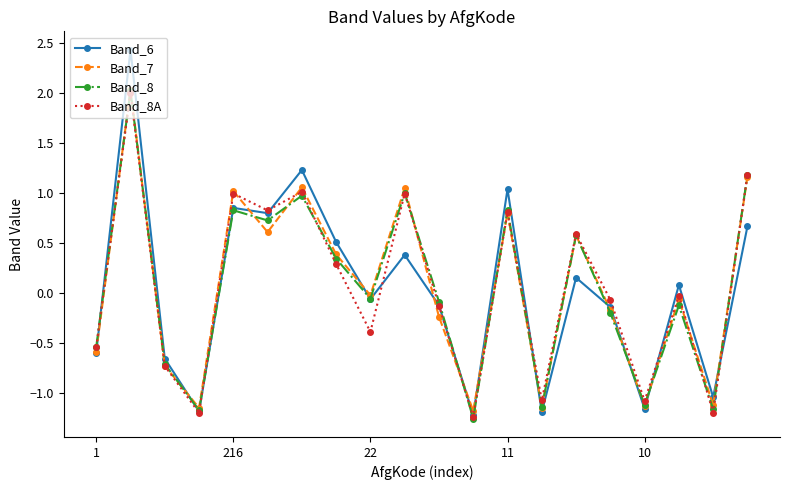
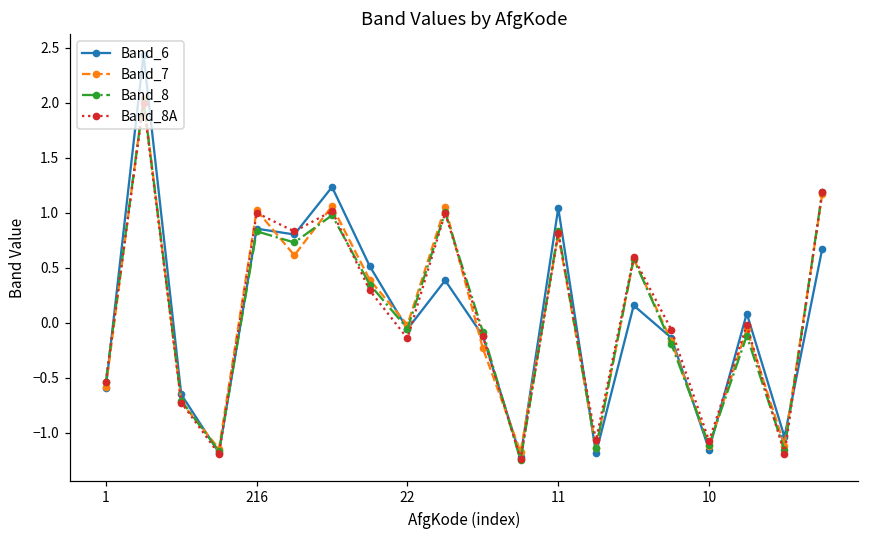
  {
    "Band_7": {
      "22": -0.02
    },
    "Band_8A": {
-     "22": -0.39
+     "22": -0.14
    }
  }
